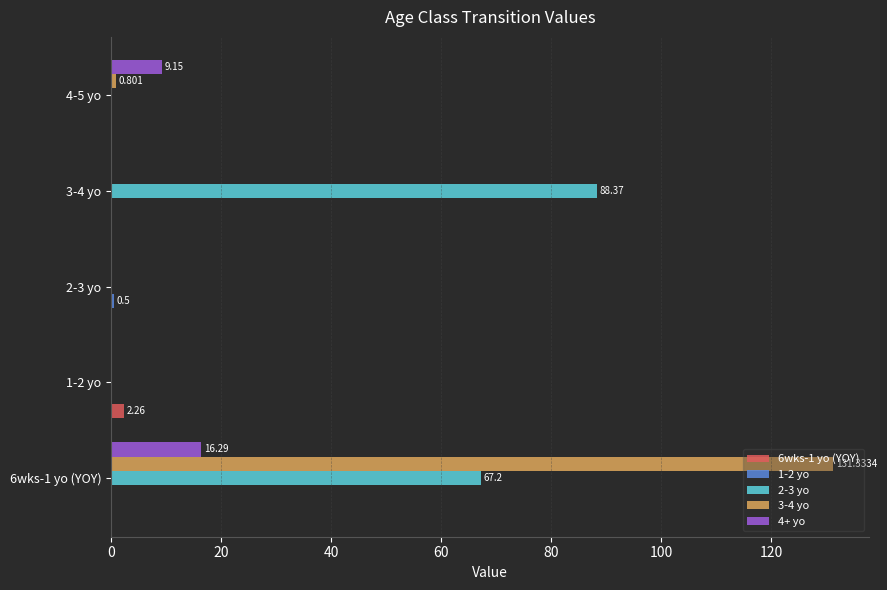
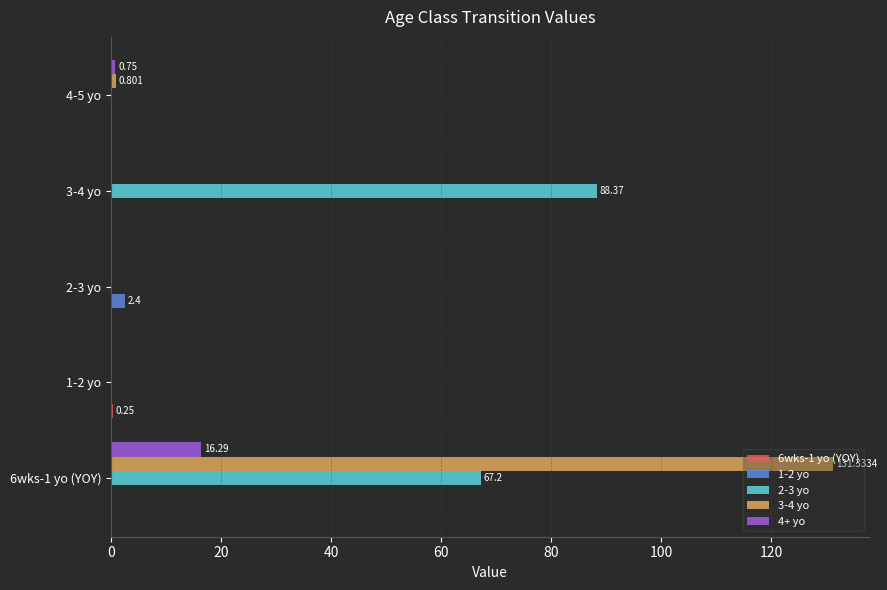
  {
    "6wks-1 yo (YOY)": {
-     "1-2 yo": 2.26
+     "1-2 yo": 0.25
    },
    "1-2 yo": {
-     "2-3 yo": 0.5
+     "2-3 yo": 2.4
    },
    "2-3 yo": {
      "3-4 yo": 88.37,
      "6wks-1 yo (YOY)": 67.2
    },
    "3-4 yo": {
      "4-5 yo": 0.801
    },
    "4+ yo": {
-     "4-5 yo": 9.15,
+     "4-5 yo": 0.75,
      "6wks-1 yo (YOY)": 16.29
    }
  }
